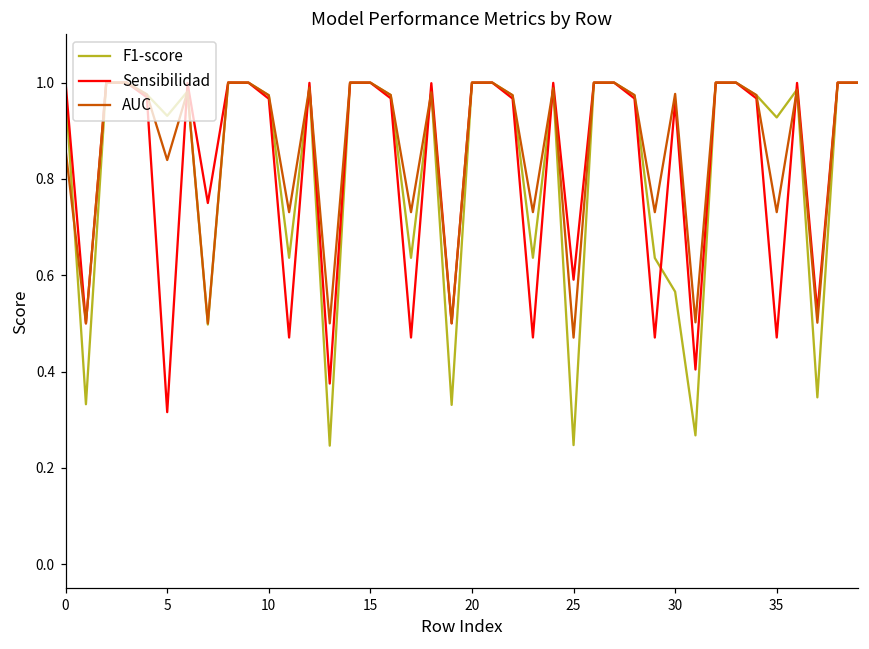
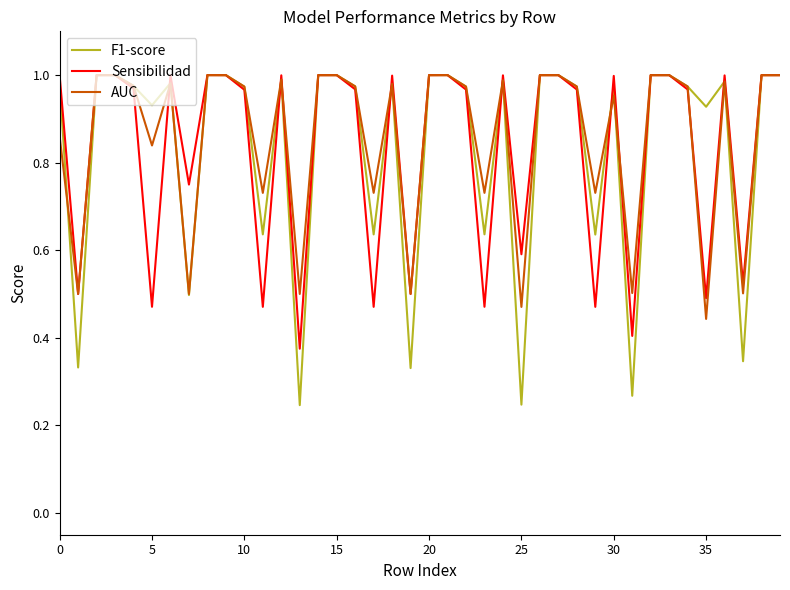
  {
    "F1-score": {
      "0": 0.98,
      "25": 0.25,
-     "30": 0.57,
+     "30": 0.98,
      "35": 0.93
    },
    "Sensibilidad": {
      "0": 1.00,
-     "5": 0.32,
+     "5": 0.47,
      "10": 0.97,
      "25": 0.59,
-     "30": 0.96,
-     "35": 0.47
+     "30": 1.00,
+     "35": 0.49
    },
    "AUC": {
      "0": 0.86,
      "5": 0.84,
      "25": 0.47,
-     "30": 0.98,
-     "35": 0.73
+     "30": 0.95,
+     "35": 0.44
    }
  }
